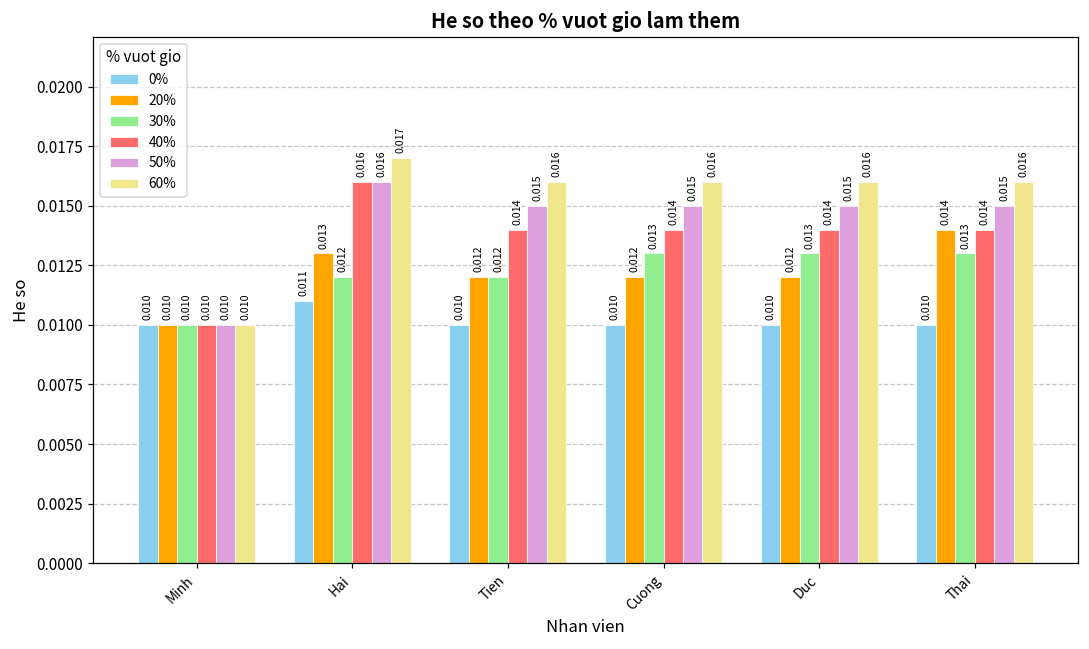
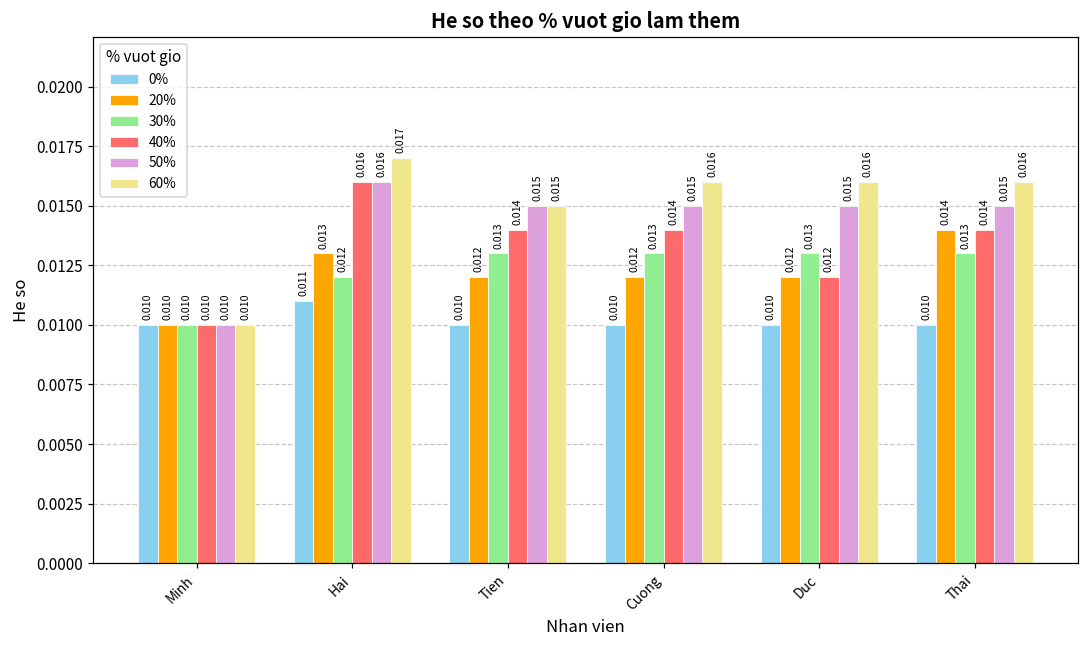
  {
    "0%": {
      "Minh": 0.010,
      "Hai": 0.011,
      "Tien": 0.010,
      "Cuong": 0.010,
      "Duc": 0.010,
      "Thai": 0.010
    },
    "20%": {
      "Minh": 0.010,
      "Hai": 0.013,
      "Tien": 0.012,
      "Cuong": 0.012,
      "Duc": 0.012,
      "Thai": 0.014
    },
    "30%": {
      "Minh": 0.010,
      "Hai": 0.012,
-     "Tien": 0.012,
+     "Tien": 0.013,
      "Cuong": 0.013,
      "Duc": 0.013,
      "Thai": 0.013
    },
    "40%": {
      "Minh": 0.010,
      "Hai": 0.016,
      "Tien": 0.014,
      "Cuong": 0.014,
-     "Duc": 0.014,
+     "Duc": 0.012,
      "Thai": 0.014
    },
    "50%": {
      "Minh": 0.010,
      "Hai": 0.016,
      "Tien": 0.015,
      "Cuong": 0.015,
      "Duc": 0.015,
      "Thai": 0.015
    },
    "60%": {
      "Minh": 0.010,
      "Hai": 0.017,
-     "Tien": 0.016,
+     "Tien": 0.015,
      "Cuong": 0.016,
      "Duc": 0.016,
      "Thai": 0.016
    }
  }
